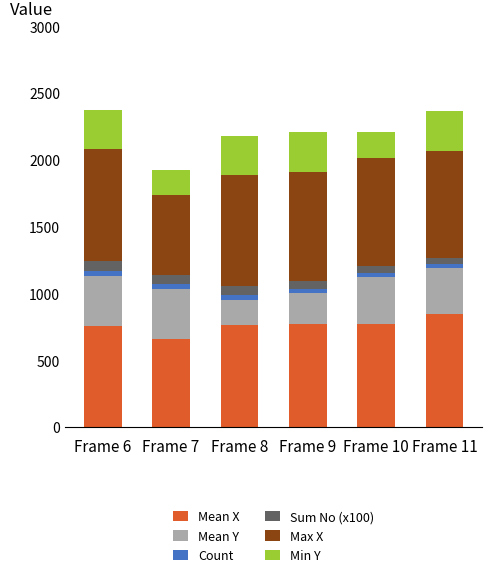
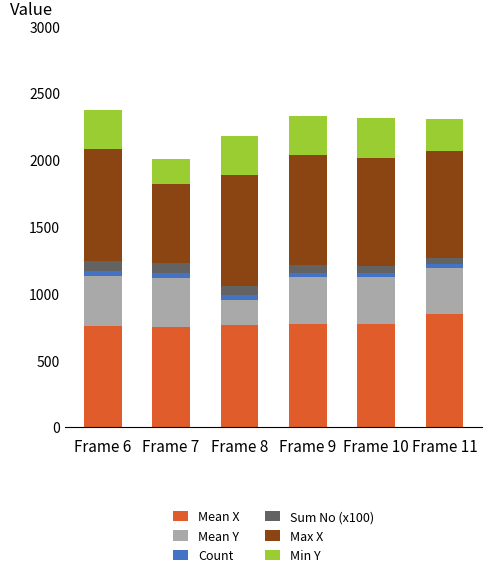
  {
    "Mean X": {
      "Frame 6": 750,
-     "Frame 7": 660,
+     "Frame 7": 750,
      "Frame 8": 760,
      "Frame 9": 770,
      "Frame 10": 780,
      "Frame 11": 850
    },
    "Mean Y": {
      "Frame 6": 370,
      "Frame 7": 370,
      "Frame 8": 190,
-     "Frame 9": 230,
+     "Frame 9": 360,
      "Frame 10": 350,
      "Frame 11": 350
    },
    "Count": {
      "Frame 6": 40,
      "Frame 7": 40,
      "Frame 8": 40,
      "Frame 9": 30,
      "Frame 10": 30,
      "Frame 11": 30
    },
    "Sum No (x100)": {
      "Frame 6": 80,
      "Frame 7": 70,
      "Frame 8": 70,
      "Frame 9": 60,
      "Frame 10": 50,
      "Frame 11": 50
    },
    "Max X": {
      "Frame 6": 840,
      "Frame 7": 600,
      "Frame 8": 830,
      "Frame 9": 820,
      "Frame 10": 810,
      "Frame 11": 800
    },
    "Min Y": {
      "Frame 6": 290,
      "Frame 7": 190,
      "Frame 8": 290,
      "Frame 9": 300,
-     "Frame 10": 200,
-     "Frame 11": 300
+     "Frame 10": 300,
+     "Frame 11": 240
    }
  }
